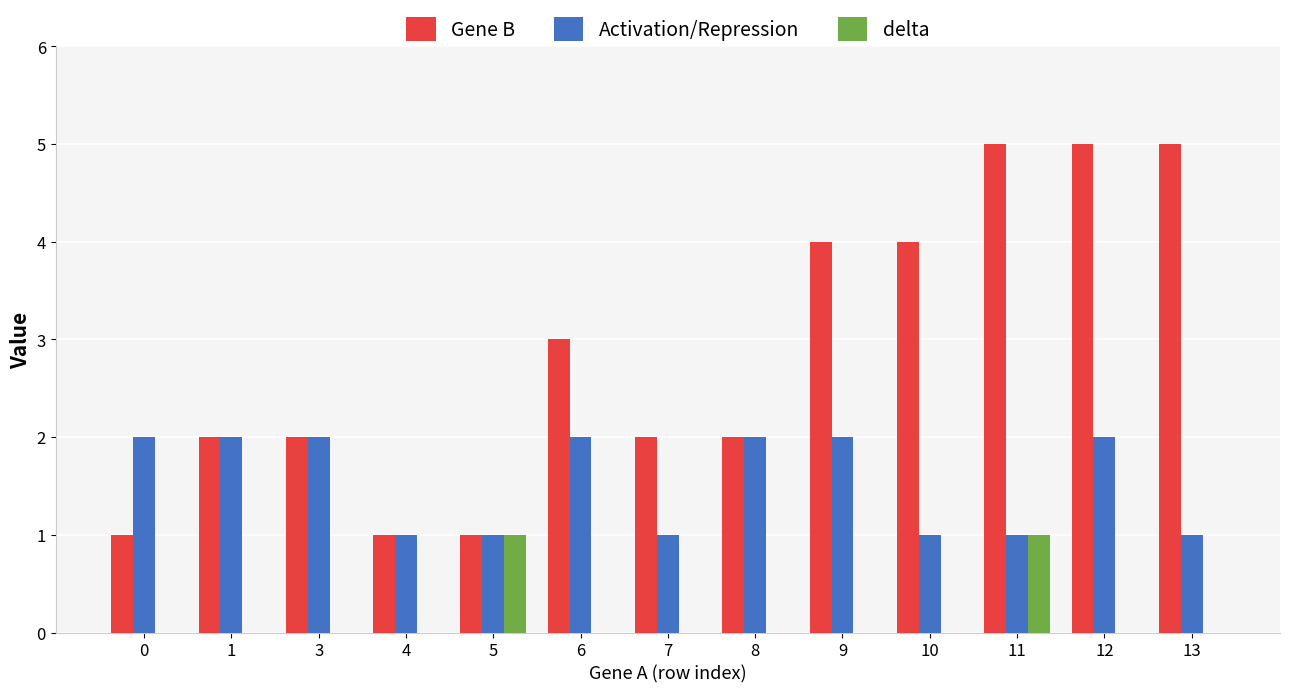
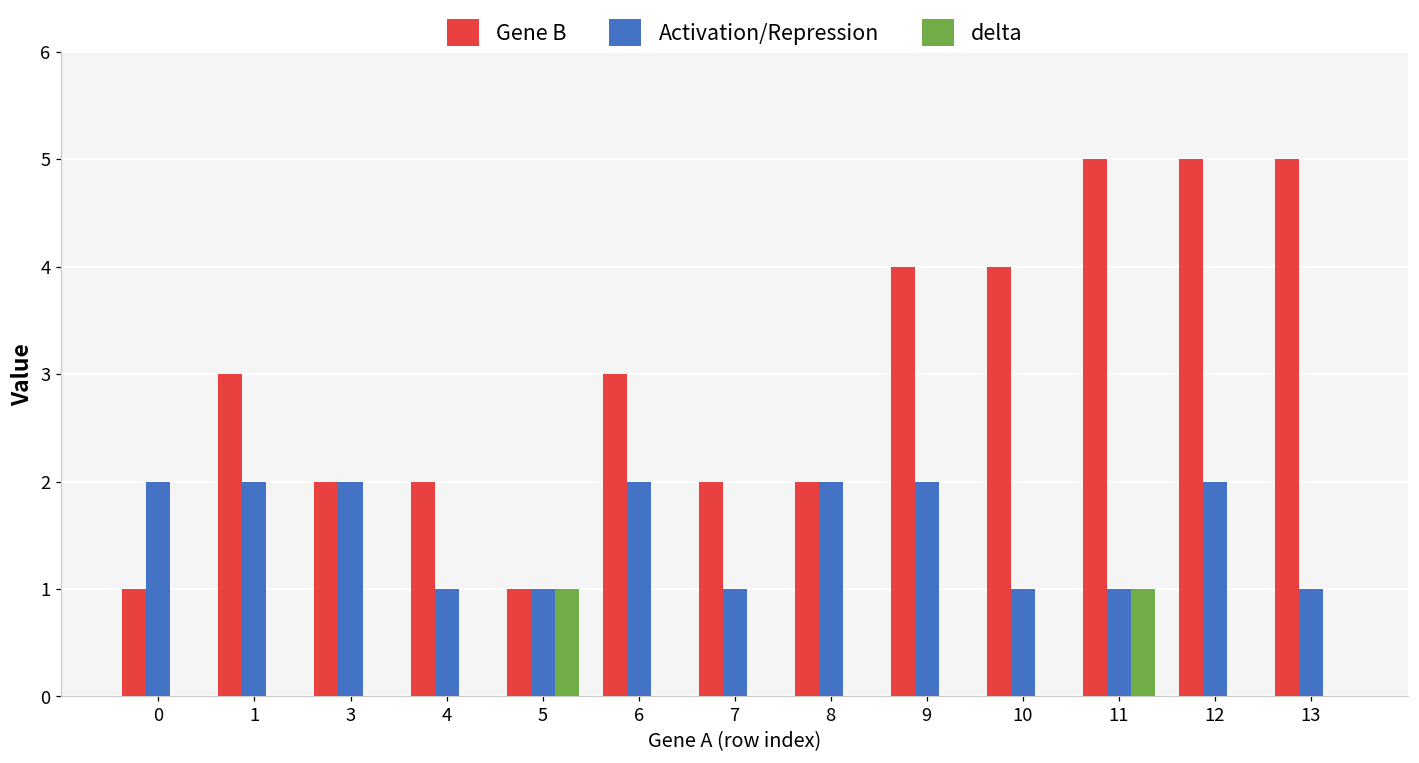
  {
    "Gene B": {
      "0": 1,
-     "1": 2,
+     "1": 3,
      "3": 2,
-     "4": 1,
+     "4": 2,
      "5": 1,
      "6": 3,
      "7": 2,
      "8": 2,
      "9": 4,
      "10": 4,
      "11": 5,
      "12": 5,
      "13": 5
    },
    "Activation/Repression": {
      "0": 2,
      "1": 2,
      "3": 2,
      "4": 1,
      "5": 1,
      "6": 2,
      "7": 1,
      "8": 2,
      "9": 2,
      "10": 1,
      "11": 1,
      "12": 2,
      "13": 1
    },
    "delta": {
      "0": 0,
      "1": 0,
      "3": 0,
      "4": 0,
      "5": 1,
      "6": 0,
      "7": 0,
      "8": 0,
      "9": 0,
      "10": 0,
      "11": 1,
      "12": 0,
      "13": 0
    }
  }
